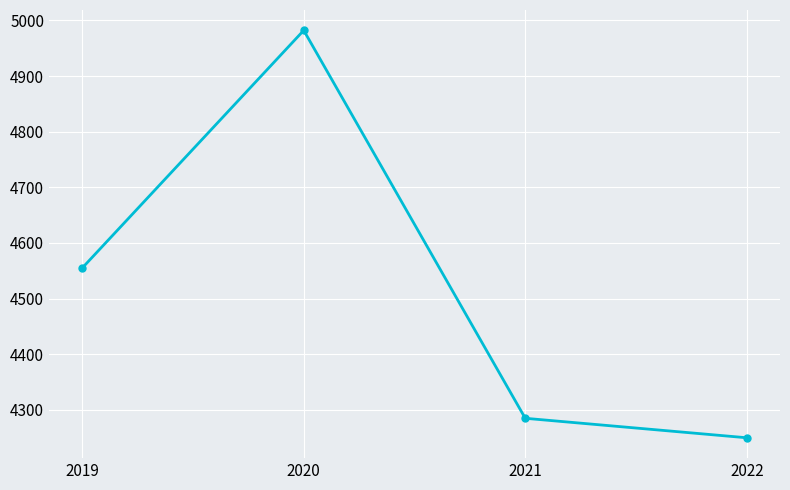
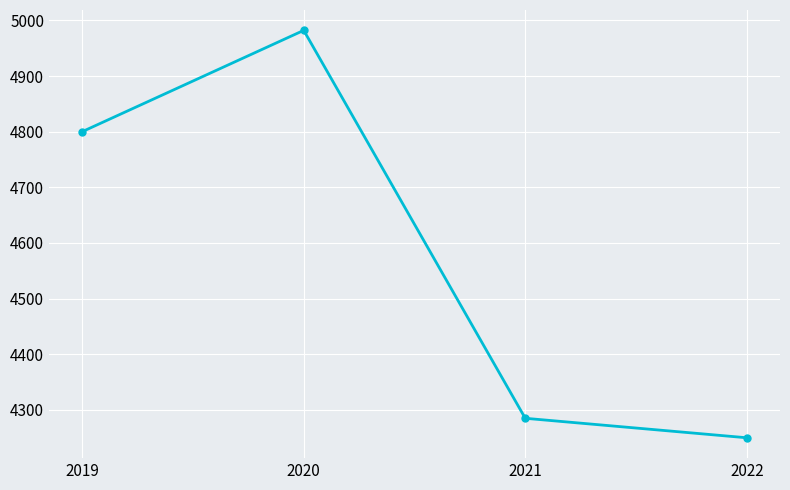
  {
-   "2019": 4560,
+   "2019": 4800,
    "2020": 4980,
    "2021": 4290,
    "2022": 4250
  }
